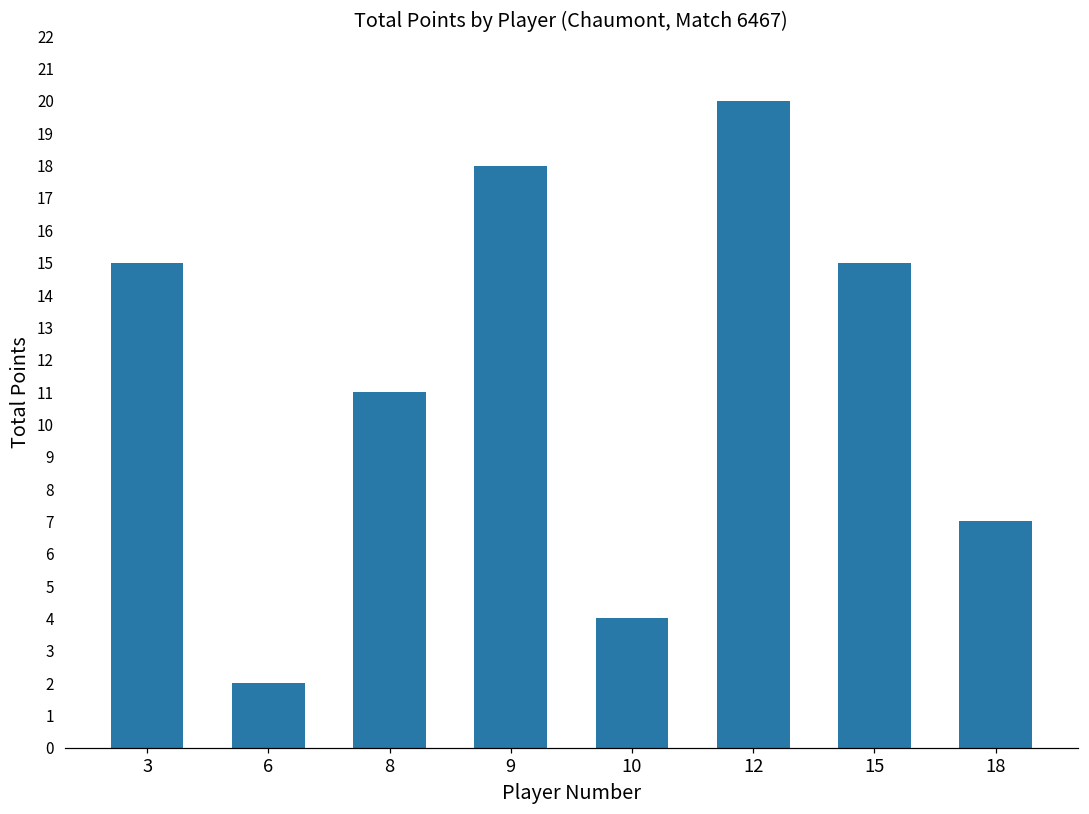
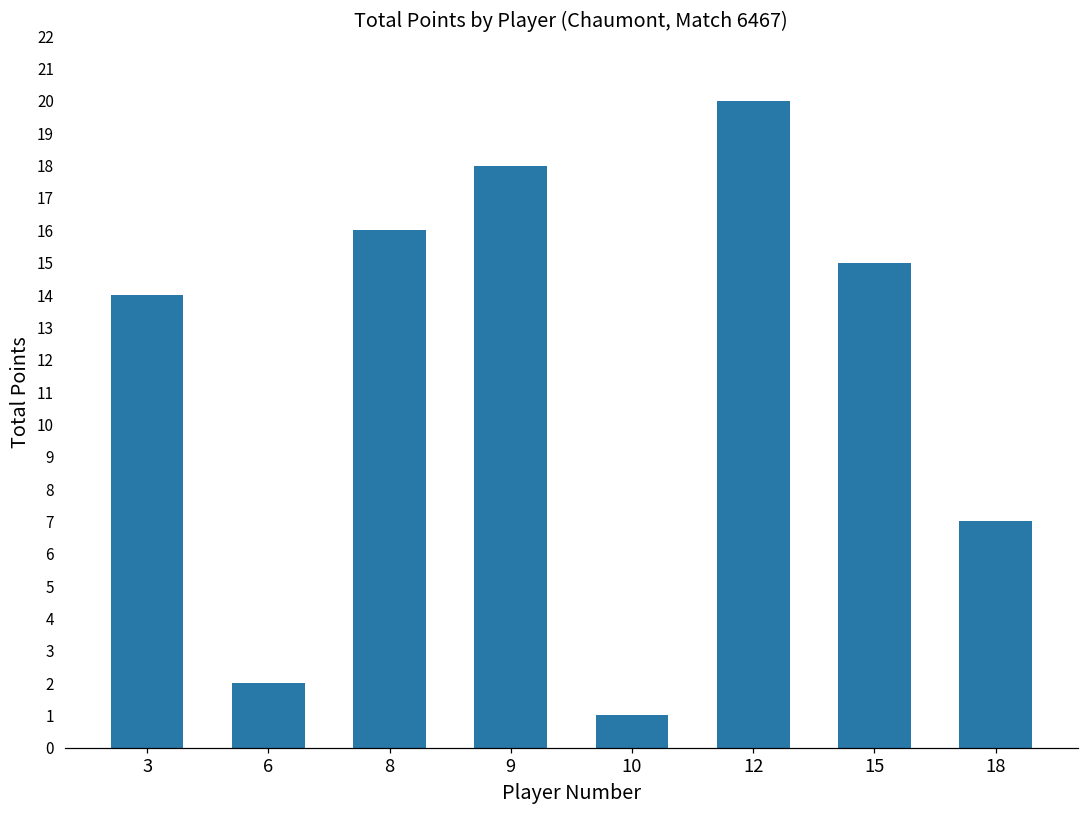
  {
-   "3": 15,
+   "3": 14,
    "6": 2,
-   "8": 11,
+   "8": 16,
    "9": 18,
-   "10": 4,
+   "10": 1,
    "12": 20,
    "15": 15,
    "18": 7
  }
